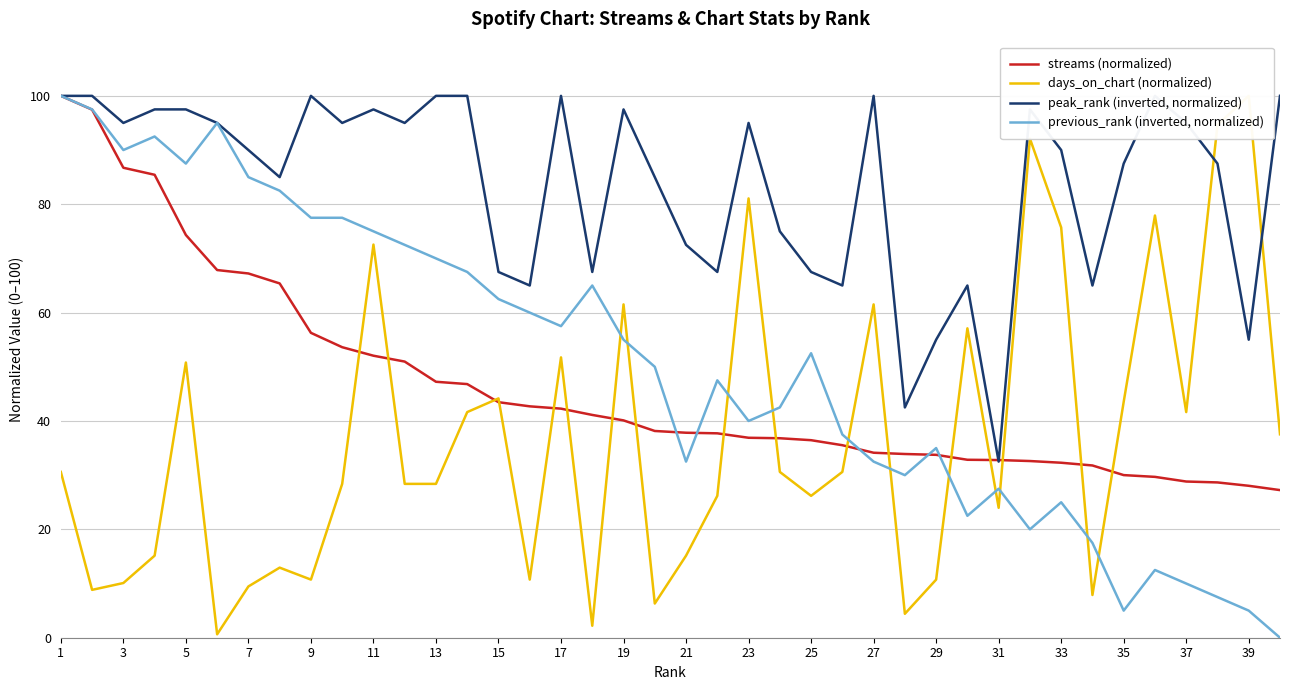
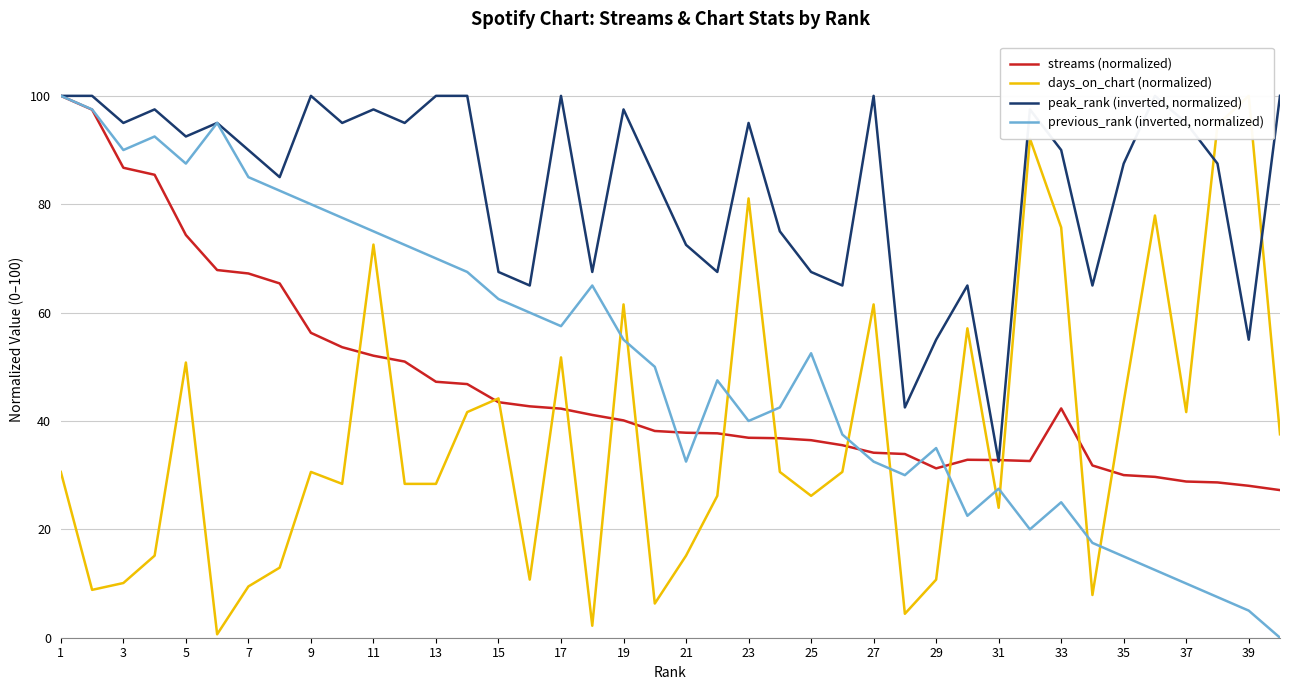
  {
    "streams (normalized)": {
      "3": 87,
      "5": 74,
      "7": 67,
      "9": 56,
      "11": 52,
      "13": 47,
      "15": 43,
      "17": 42,
      "19": 40,
      "21": 38,
      "23": 37,
      "25": 36,
      "27": 34,
-     "29": 34,
-     "33": 32,
+     "29": 31,
+     "33": 42,
      "35": 30,
      "37": 29,
      "39": 28
    },
    "days_on_chart (normalized)": {
      "1": 31,
      "3": 10,
      "5": 51,
      "7": 9,
-     "9": 11,
+     "9": 31,
      "11": 73,
      "13": 28,
      "15": 44,
      "17": 52,
      "19": 62,
      "21": 15,
      "23": 81,
      "25": 26,
      "27": 62,
      "29": 11,
      "31": 24,
      "33": 76,
      "35": 44,
      "37": 42
    },
    "peak_rank (inverted, normalized)": {
      "3": 95,
-     "5": 98,
+     "5": 93,
      "7": 90,
      "9": 100,
      "11": 98,
      "13": 100,
      "15": 68,
      "17": 100,
      "19": 98,
      "21": 73,
      "23": 95,
      "25": 68,
      "27": 100,
      "29": 55,
      "33": 90,
      "35": 88,
      "39": 55
    },
    "previous_rank (inverted, normalized)": {
      "3": 90,
      "5": 88,
      "7": 85,
-     "9": 78,
+     "9": 80,
      "11": 75,
      "13": 70,
      "15": 63,
      "17": 57,
      "19": 55,
      "21": 33,
      "23": 40,
      "25": 53,
      "27": 33,
      "29": 35,
      "31": 28,
      "33": 25,
-     "35": 5,
+     "35": 15,
      "37": 10,
      "39": 5
    }
  }
